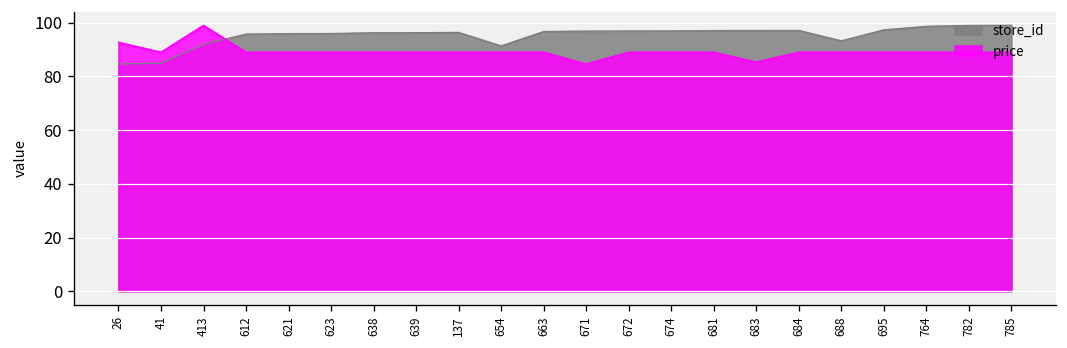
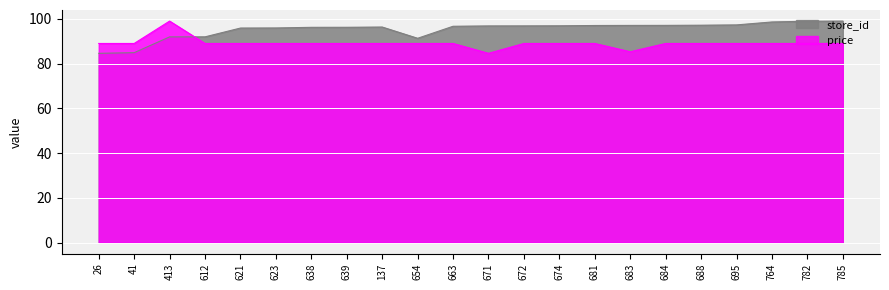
  {
    "store_id": {
      "26": 85,
      "41": 85,
      "413": 92,
-     "612": 96,
+     "612": 92,
      "621": 96,
      "623": 96,
      "638": 96,
      "639": 96,
      "137": 96,
      "654": 91,
      "663": 97,
      "671": 97,
      "672": 97,
      "674": 97,
      "681": 97,
      "683": 97,
      "684": 97,
-     "688": 93,
+     "688": 97,
      "695": 97,
      "764": 99,
      "782": 99,
      "785": 99
    },
    "price": {
-     "26": 93,
+     "26": 89,
      "41": 89,
      "413": 99,
      "612": 89,
      "621": 89,
      "623": 89,
      "638": 89,
      "639": 89,
      "137": 89,
      "654": 89,
      "663": 89,
      "671": 85,
      "672": 89,
      "674": 89,
      "681": 89,
      "683": 85,
      "684": 89,
      "688": 89,
      "695": 89,
      "764": 89,
      "782": 89,
      "785": 89
    }
  }
